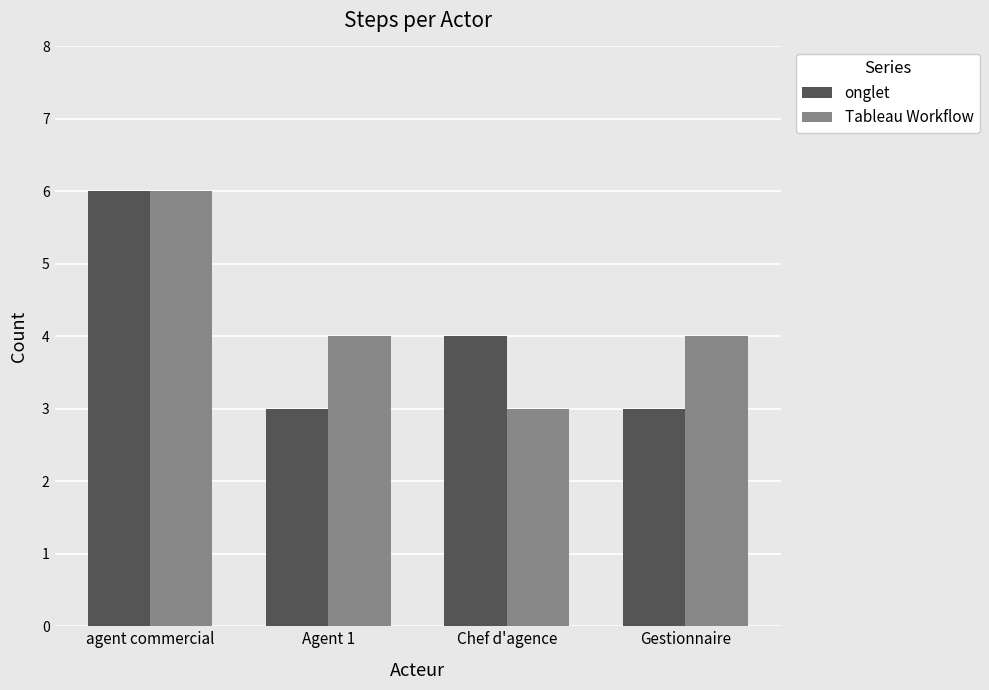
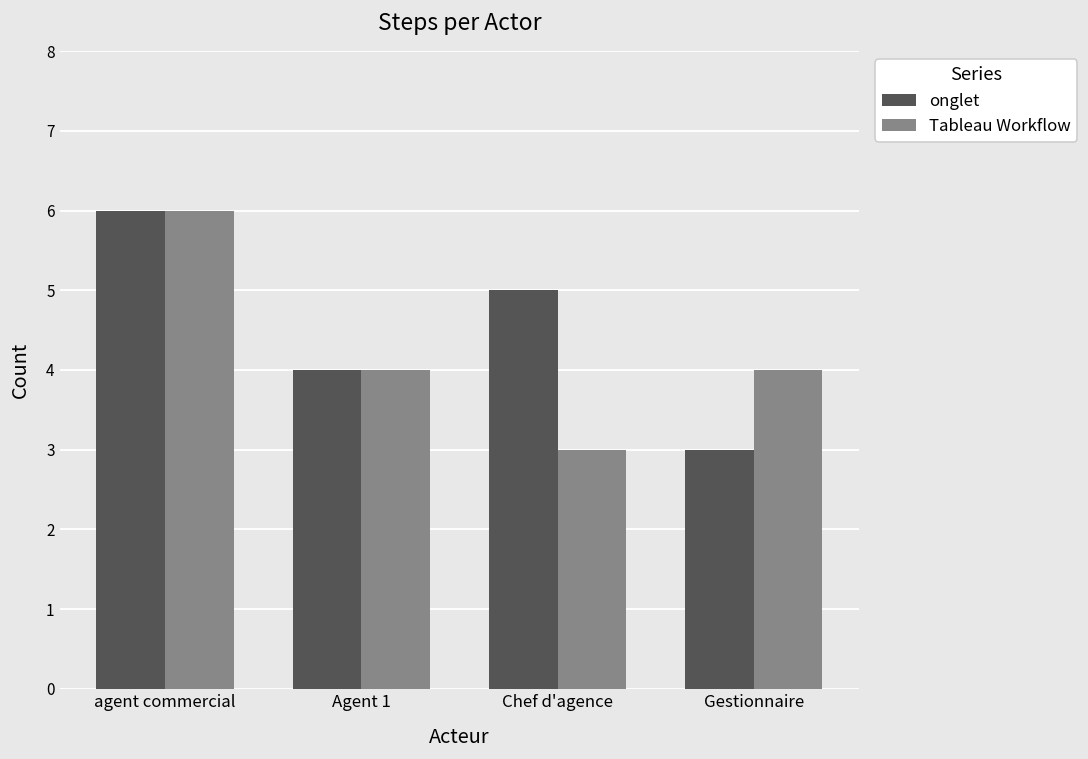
  {
    "onglet": {
      "agent commercial": 6,
-     "Agent 1": 3,
-     "Chef d'agence": 4,
+     "Agent 1": 4,
+     "Chef d'agence": 5,
      "Gestionnaire": 3
    },
    "Tableau Workflow": {
      "agent commercial": 6,
      "Agent 1": 4,
      "Chef d'agence": 3,
      "Gestionnaire": 4
    }
  }
